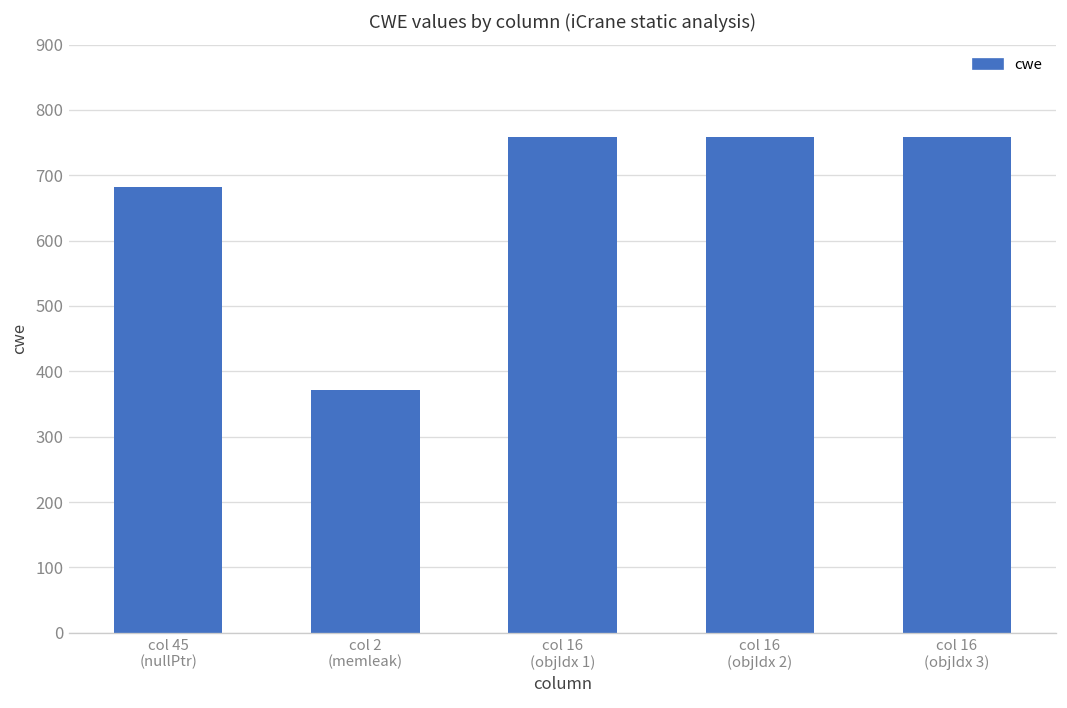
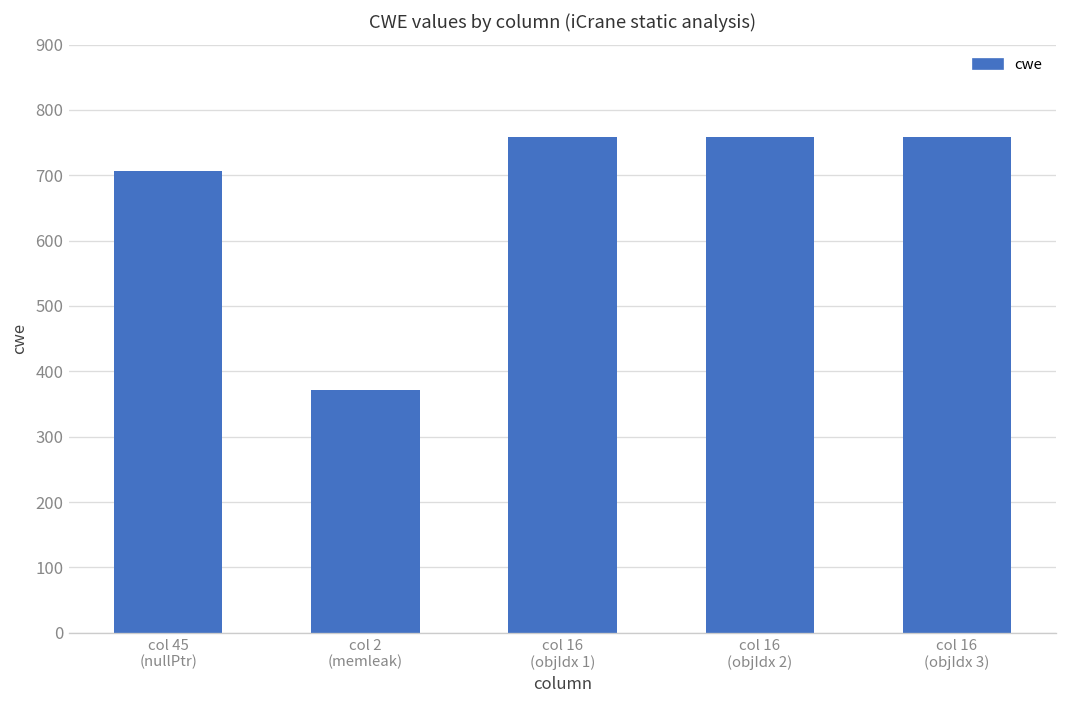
  {
-   "col 45 (nullPtr)": 680,
+   "col 45 (nullPtr)": 710,
    "col 2 (memleak)": 370,
    "col 16 (objIdx 1)": 760,
    "col 16 (objIdx 2)": 760,
    "col 16 (objIdx 3)": 760
  }
